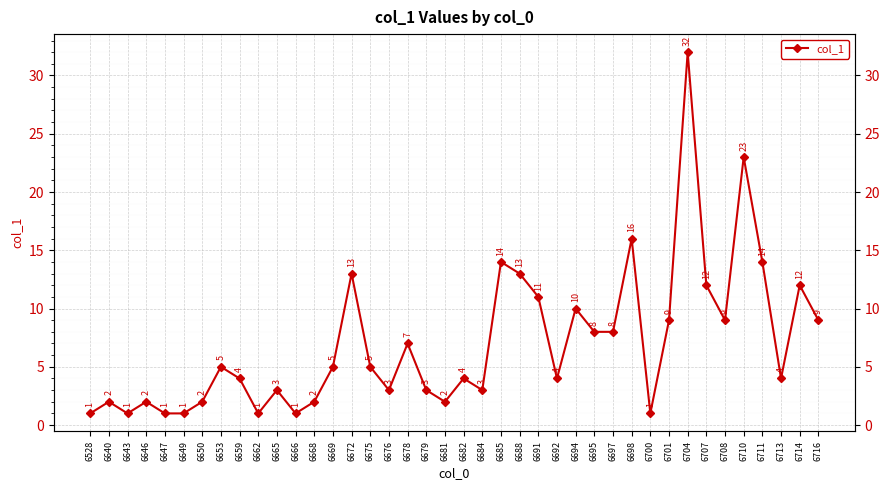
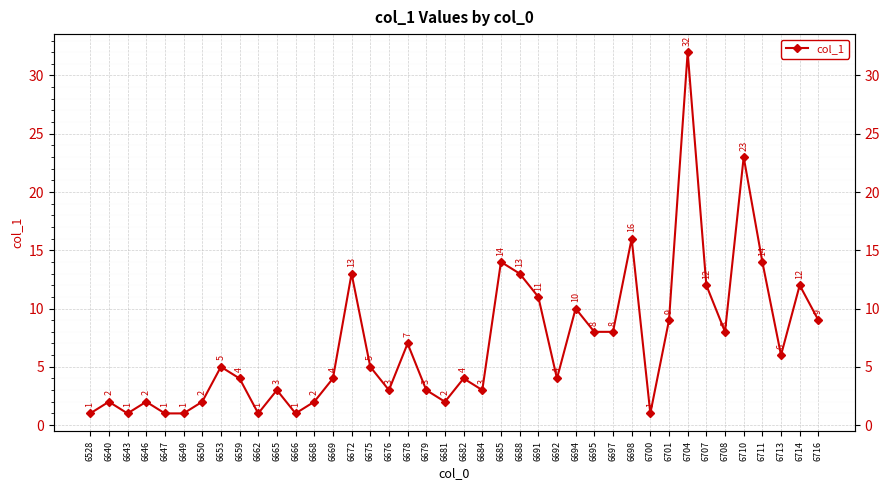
  {
    "6528": 1,
    "6640": 2,
    "6643": 1,
    "6646": 2,
    "6647": 1,
    "6649": 1,
    "6650": 2,
    "6653": 5,
    "6659": 4,
    "6662": 1,
    "6665": 3,
    "6666": 1,
    "6668": 2,
-   "6669": 5,
+   "6669": 4,
    "6672": 13,
    "6675": 5,
    "6676": 3,
    "6678": 7,
    "6679": 3,
    "6681": 2,
    "6682": 4,
    "6684": 3,
    "6685": 14,
    "6688": 13,
    "6691": 11,
    "6692": 4,
    "6694": 10,
    "6695": 8,
    "6697": 8,
    "6698": 16,
    "6700": 1,
    "6701": 9,
    "6704": 32,
    "6707": 12,
-   "6708": 9,
+   "6708": 8,
    "6710": 23,
    "6711": 14,
-   "6713": 4,
+   "6713": 6,
    "6714": 12,
    "6716": 9
  }
